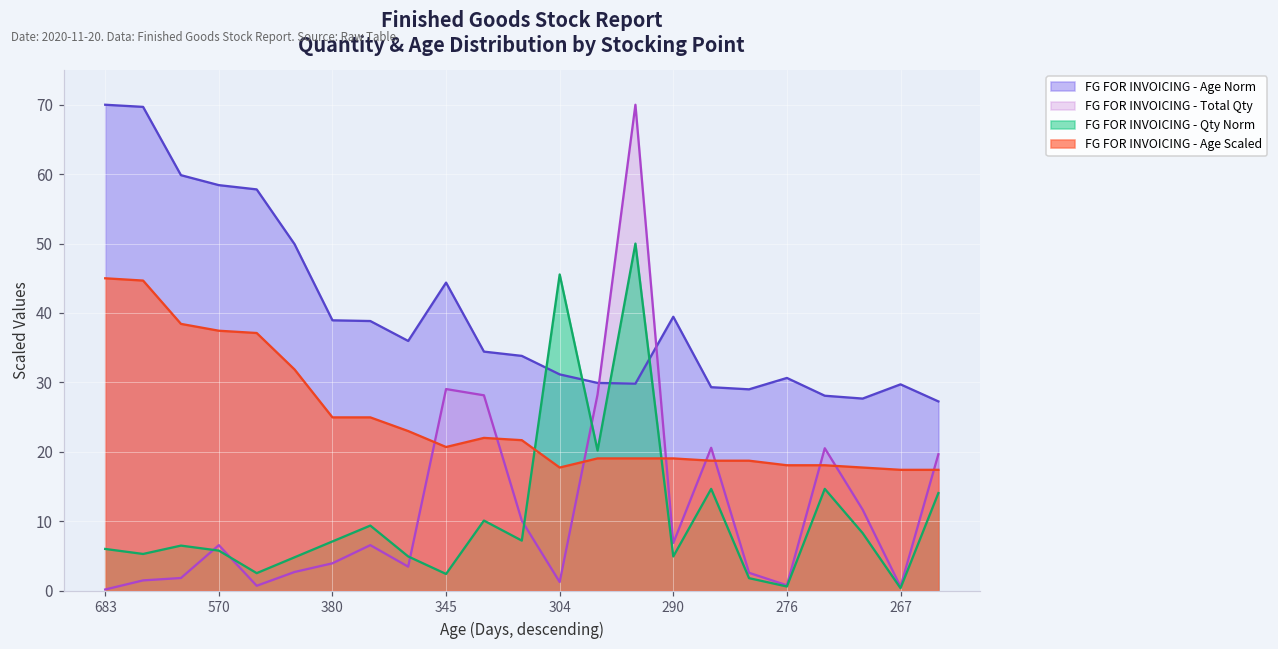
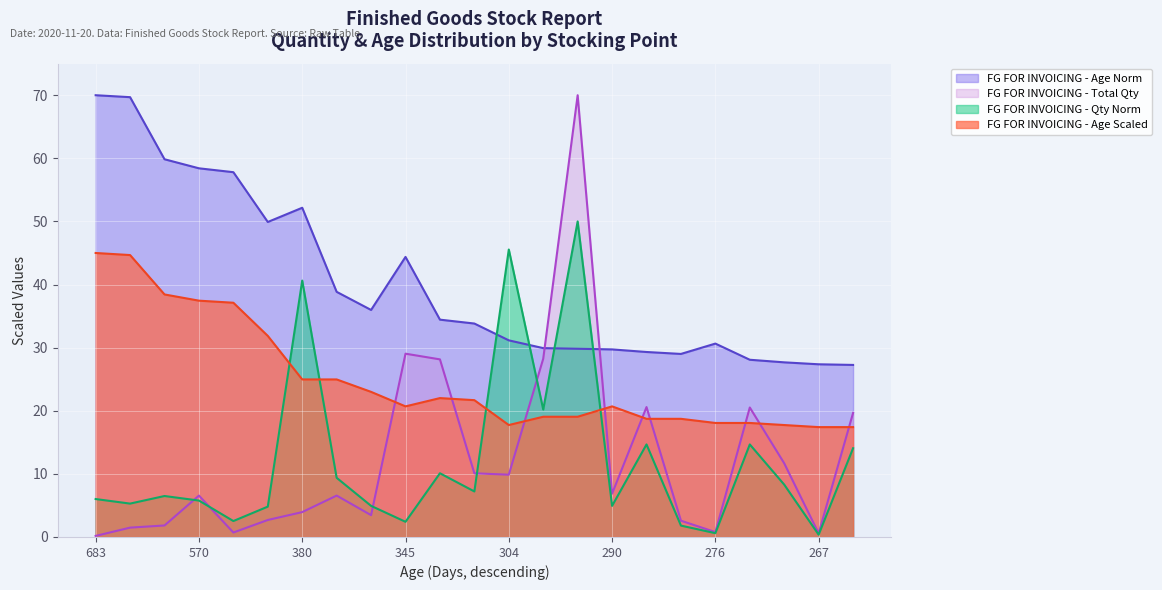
  {
    "FG FOR INVOICING - Age Norm": {
      "683": 70,
      "570": 58,
-     "380": 39,
+     "380": 52,
      "345": 44,
      "304": 31,
-     "290": 39,
+     "290": 30,
      "276": 31,
-     "267": 30
+     "267": 27
    },
    "FG FOR INVOICING - Total Qty": {
      "683": 0,
      "570": 7,
      "380": 4,
      "345": 29,
-     "304": 1,
+     "304": 10,
      "290": 7
    },
    "FG FOR INVOICING - Qty Norm": {
      "683": 6,
      "570": 6,
-     "380": 7,
+     "380": 41,
      "345": 2,
      "304": 46,
      "290": 5
    },
    "FG FOR INVOICING - Age Scaled": {
      "683": 45,
      "570": 37,
      "380": 25,
      "345": 21,
      "304": 18,
-     "290": 19,
+     "290": 21,
      "276": 18,
      "267": 17
    }
  }
